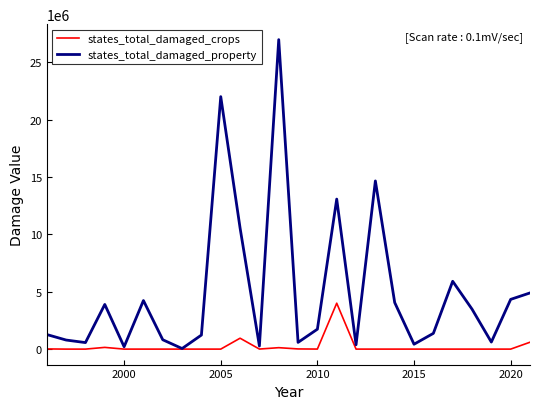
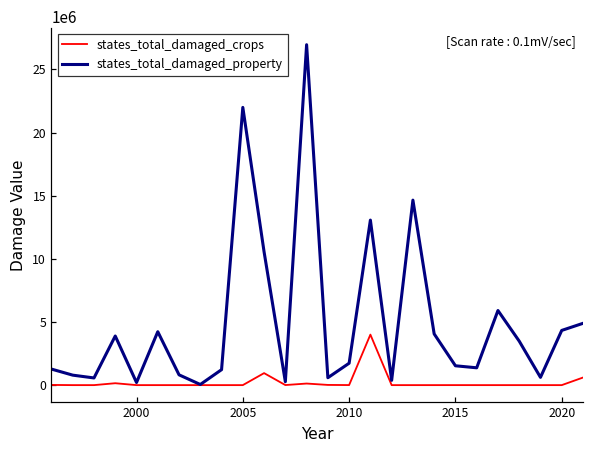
  {
    "states_total_damaged_crops": {
      "2005": 0,
      "2010": 0,
      "2015": 0,
      "2020": 0
    },
    "states_total_damaged_property": {
      "2005": 22000000,
      "2010": 1700000,
-     "2015": 400000,
+     "2015": 1500000,
      "2020": 4300000
    }
  }
